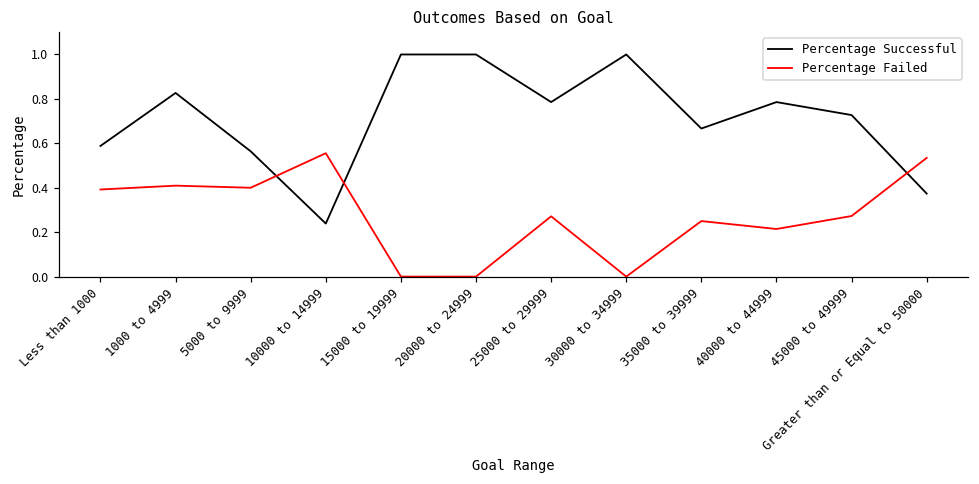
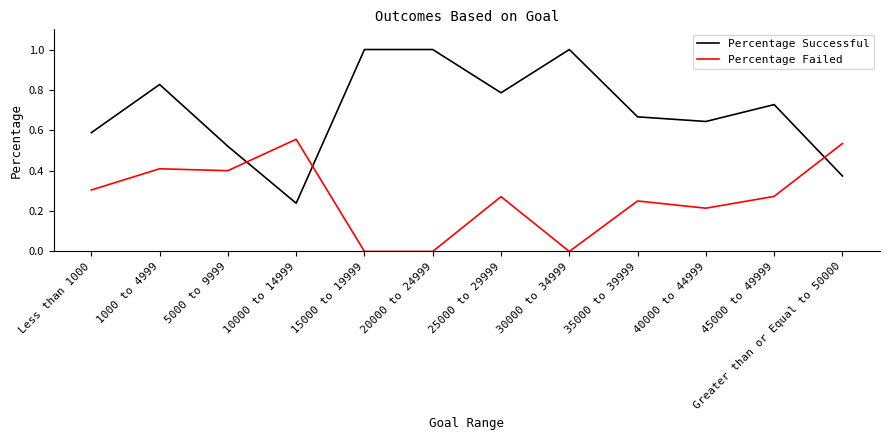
  {
    "Percentage Successful": {
      "Less than 1000": 0.59,
      "1000 to 4999": 0.83,
-     "5000 to 9999": 0.56,
+     "5000 to 9999": 0.52,
      "10000 to 14999": 0.24,
      "15000 to 19999": 1.00,
      "20000 to 24999": 1.00,
      "25000 to 29999": 0.79,
      "30000 to 34999": 1.00,
      "35000 to 39999": 0.67,
-     "40000 to 44999": 0.79,
+     "40000 to 44999": 0.64,
      "45000 to 49999": 0.73,
      "Greater than or Equal to 50000": 0.37
    },
    "Percentage Failed": {
-     "Less than 1000": 0.39,
+     "Less than 1000": 0.30,
      "1000 to 4999": 0.41,
      "5000 to 9999": 0.40,
      "10000 to 14999": 0.56,
      "15000 to 19999": 0.00,
      "20000 to 24999": 0.00,
      "25000 to 29999": 0.27,
      "30000 to 34999": 0.00,
      "35000 to 39999": 0.25,
      "40000 to 44999": 0.21,
      "45000 to 49999": 0.27,
      "Greater than or Equal to 50000": 0.53
    }
  }
